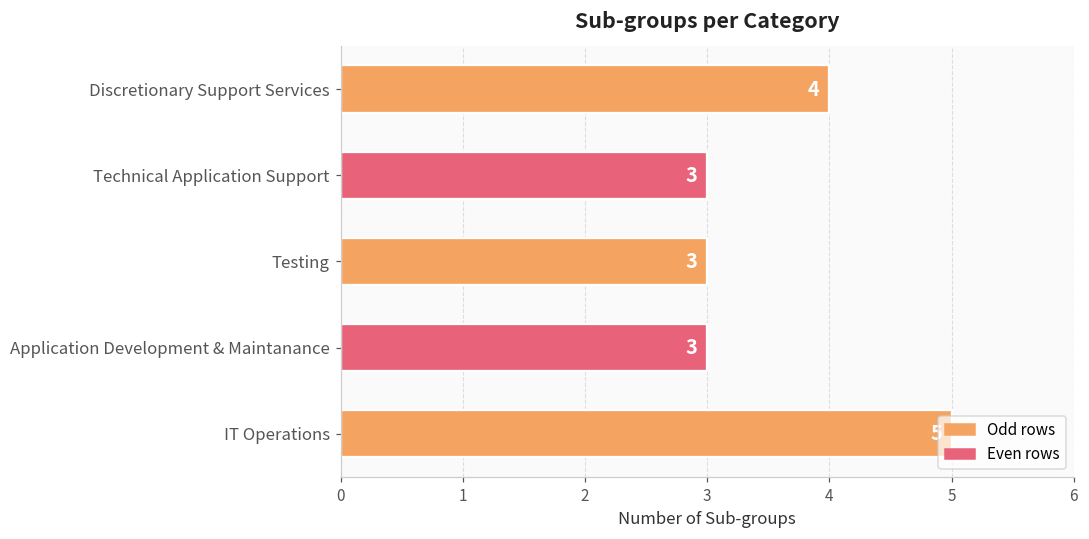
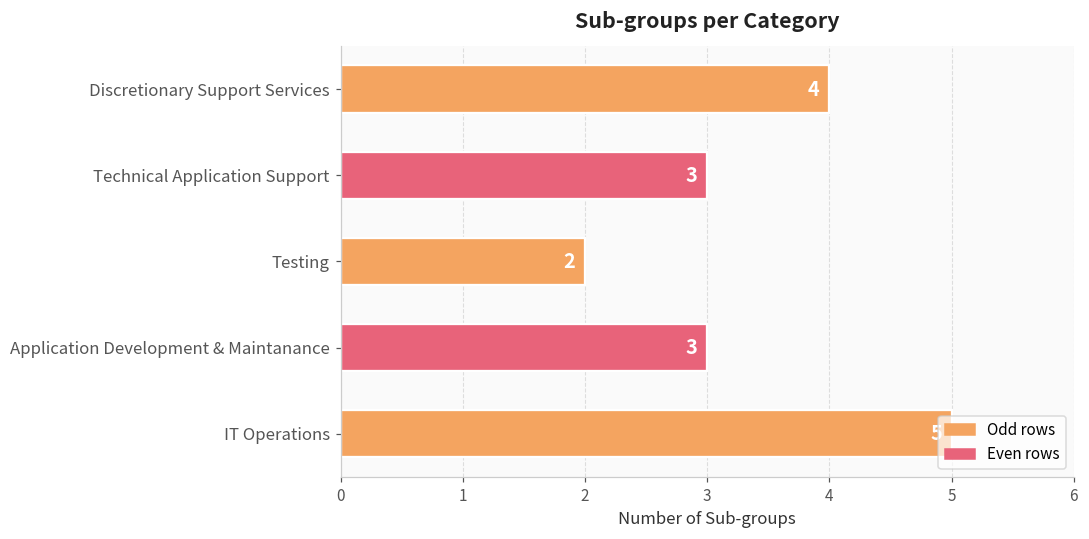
  {
    "Discretionary Support Services": 4,
    "Technical Application Support": 3,
-   "Testing": 3,
+   "Testing": 2,
    "Application Development & Maintanance": 3
  }
